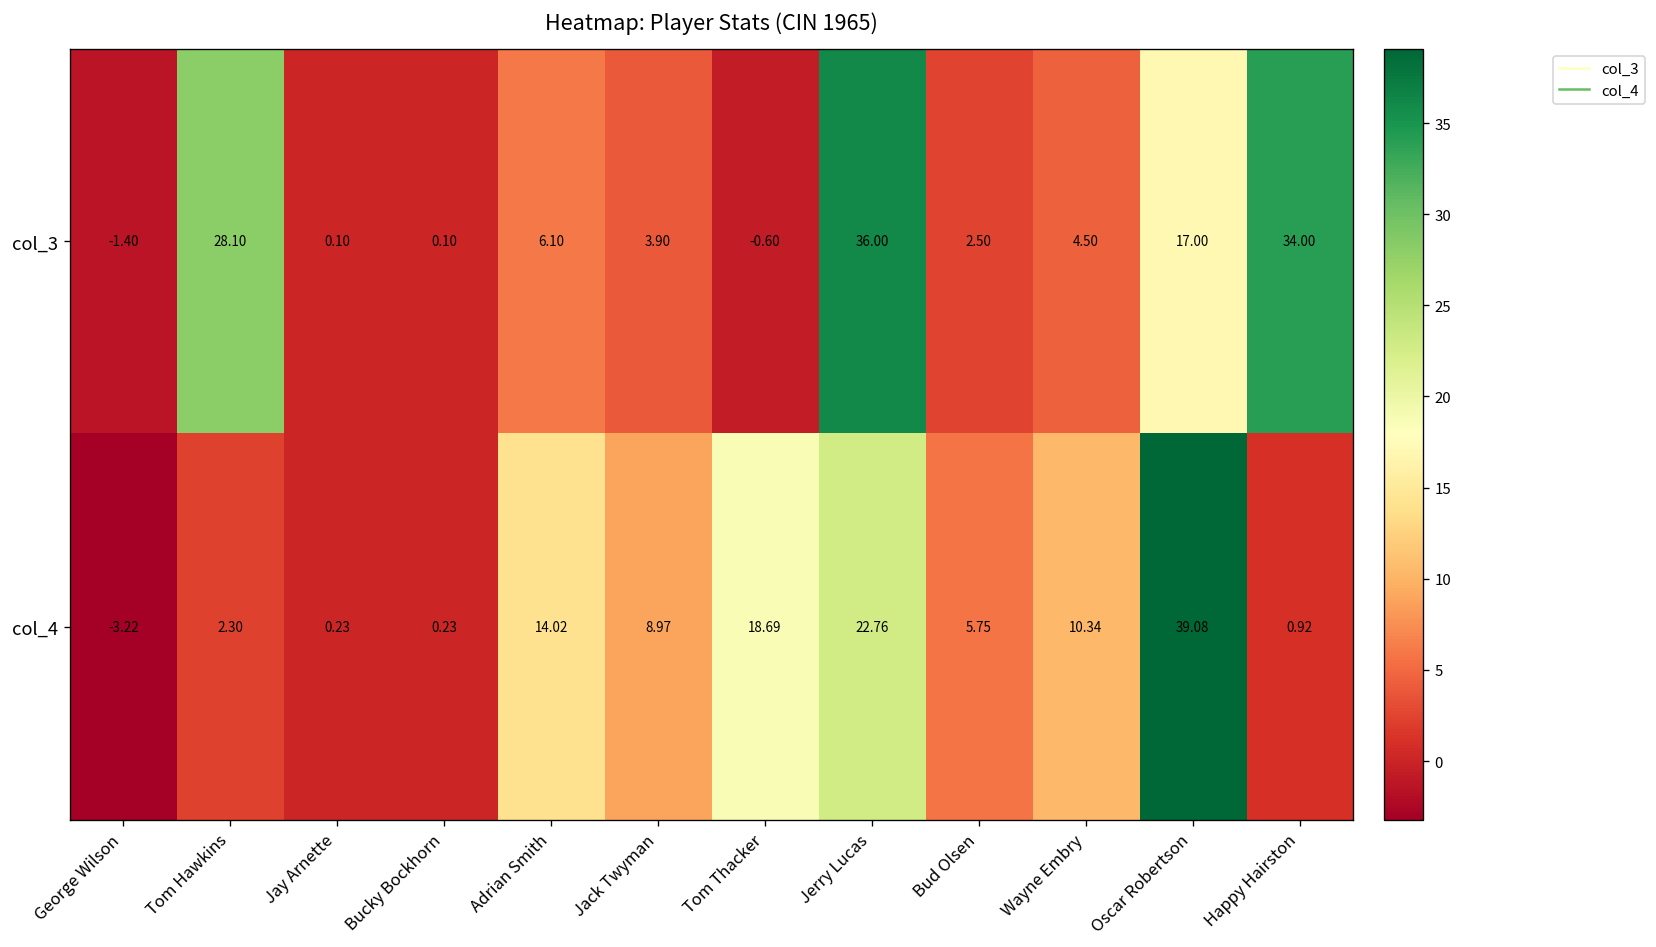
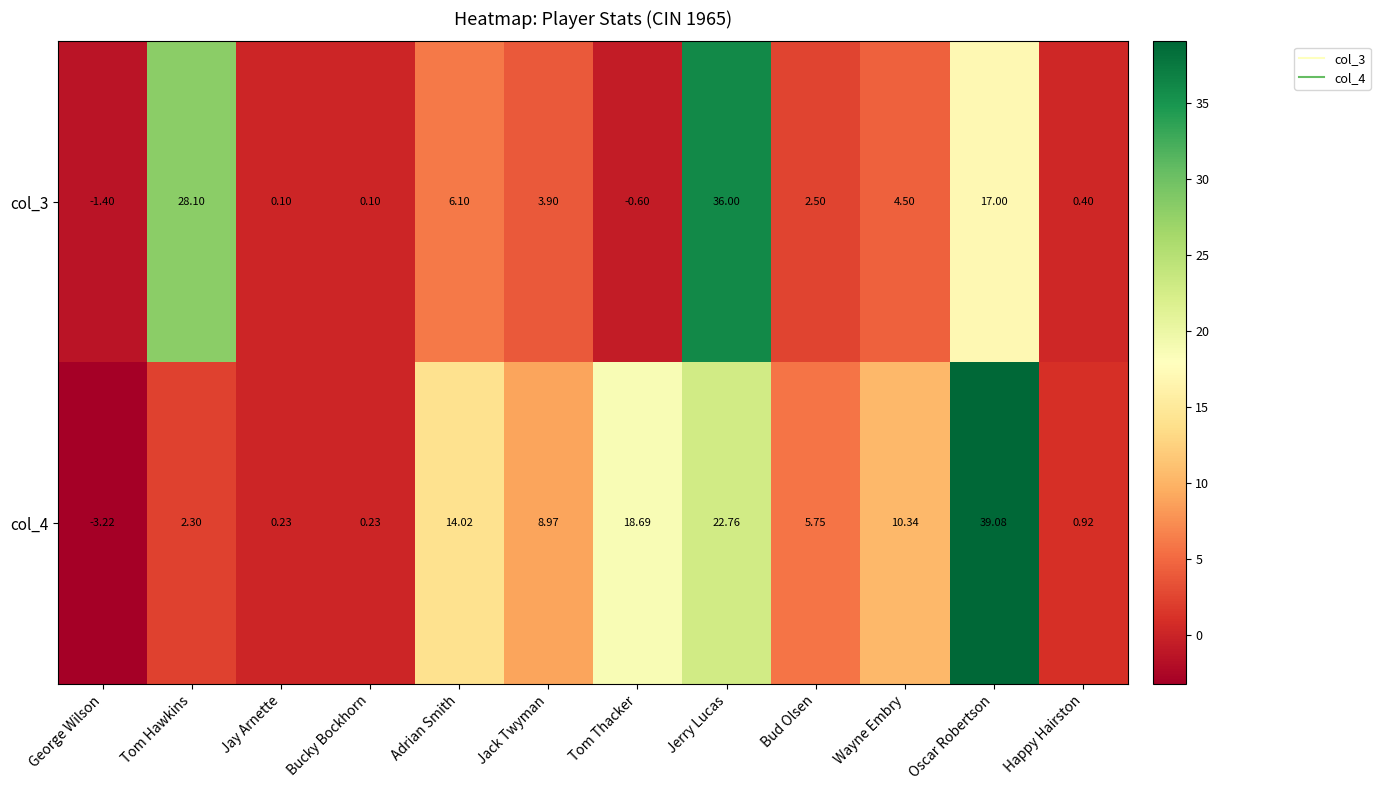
  {
    "col_3": {
      "George Wilson": -1.40,
      "Tom Hawkins": 28.10,
      "Jay Arnette": 0.10,
      "Bucky Bockhorn": 0.10,
      "Adrian Smith": 6.10,
      "Jack Twyman": 3.90,
      "Tom Thacker": -0.60,
      "Jerry Lucas": 36.00,
      "Bud Olsen": 2.50,
      "Wayne Embry": 4.50,
      "Oscar Robertson": 17.00,
-     "Happy Hairston": 34.00
+     "Happy Hairston": 0.40
    },
    "col_4": {
      "George Wilson": -3.22,
      "Tom Hawkins": 2.30,
      "Jay Arnette": 0.23,
      "Bucky Bockhorn": 0.23,
      "Adrian Smith": 14.02,
      "Jack Twyman": 8.97,
      "Tom Thacker": 18.69,
      "Jerry Lucas": 22.76,
      "Bud Olsen": 5.75,
      "Wayne Embry": 10.34,
      "Oscar Robertson": 39.08,
      "Happy Hairston": 0.92
    }
  }
